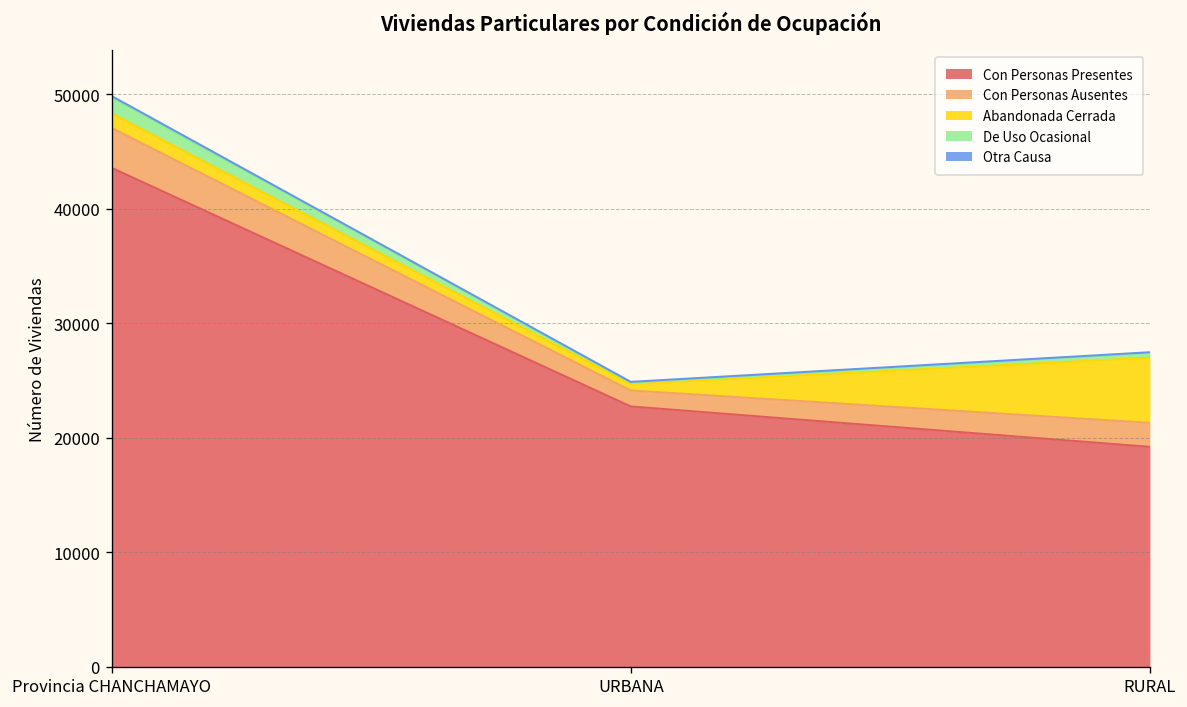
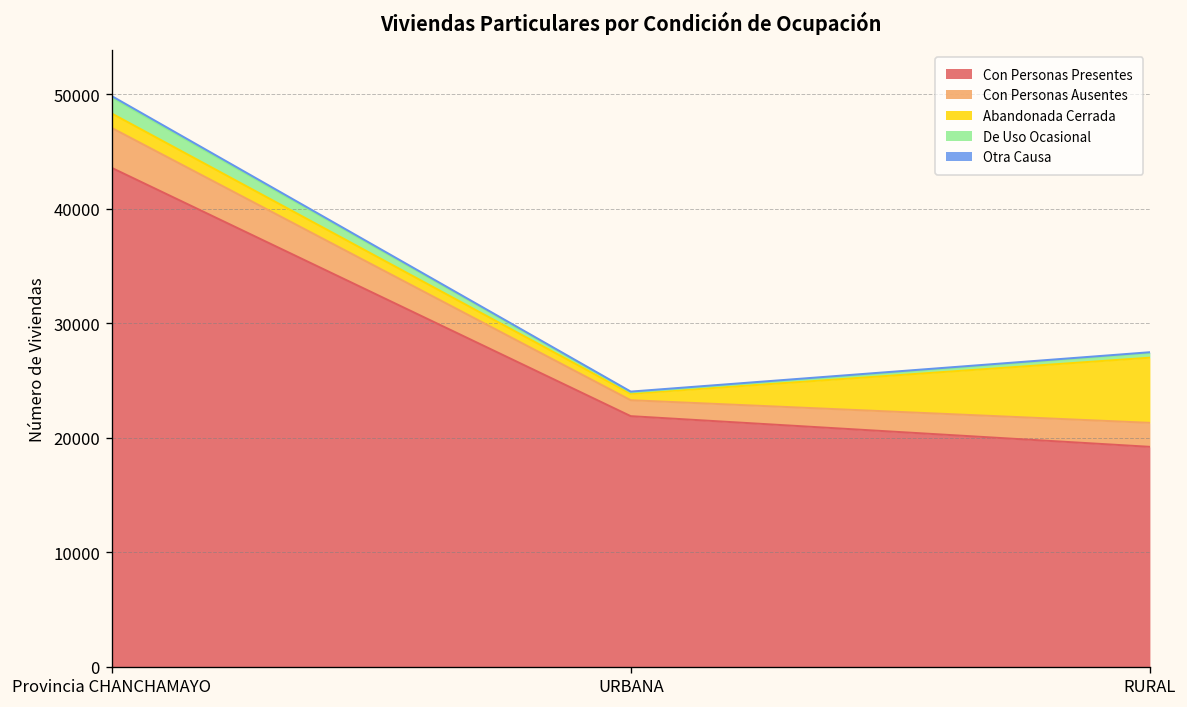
  {
    "Con Personas Presentes": {
      "Provincia CHANCHAMAYO": 44000,
-     "URBANA": 23000,
+     "URBANA": 22000,
      "RURAL": 19000
    },
    "Con Personas Ausentes": {
      "Provincia CHANCHAMAYO": 3000,
      "URBANA": 1000,
      "RURAL": 2000
    },
    "Abandonada Cerrada": {
      "Provincia CHANCHAMAYO": 1000,
      "RURAL": 6000
    }
  }
